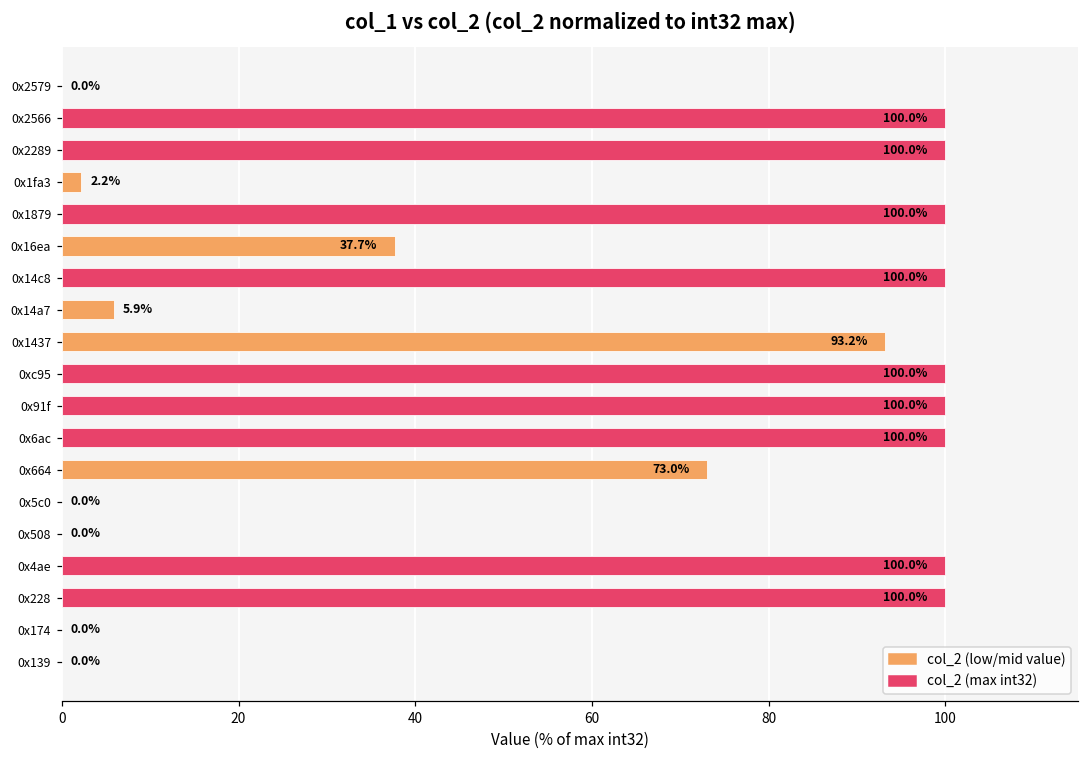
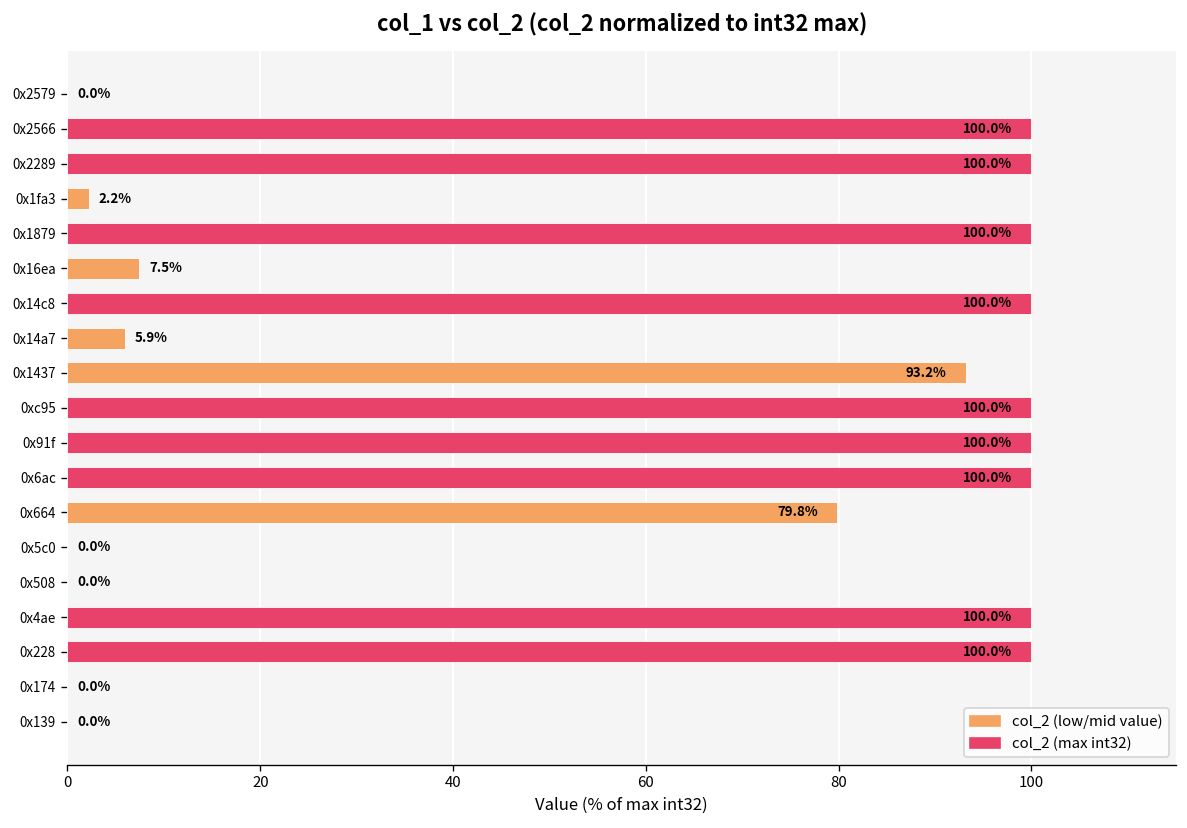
  {
    "0x2579": "0.0%",
    "0x2566": "100.0%",
    "0x2289": "100.0%",
    "0x1fa3": "2.2%",
    "0x1879": "100.0%",
-   "0x16ea": "37.7%",
+   "0x16ea": "7.5%",
    "0x14c8": "100.0%",
    "0x14a7": "5.9%",
    "0x1437": "93.2%",
    "0xc95": "100.0%",
    "0x91f": "100.0%",
    "0x6ac": "100.0%",
-   "0x664": "73.0%",
+   "0x664": "79.8%",
    "0x5c0": "0.0%",
    "0x508": "0.0%",
    "0x4ae": "100.0%",
    "0x228": "100.0%",
    "0x174": "0.0%",
    "0x139": "0.0%"
  }
